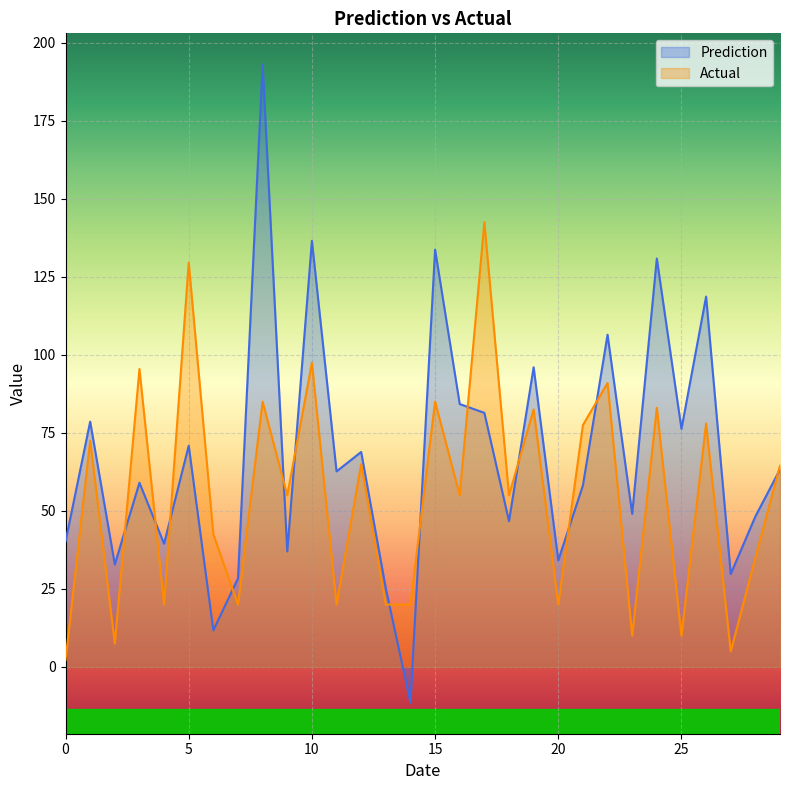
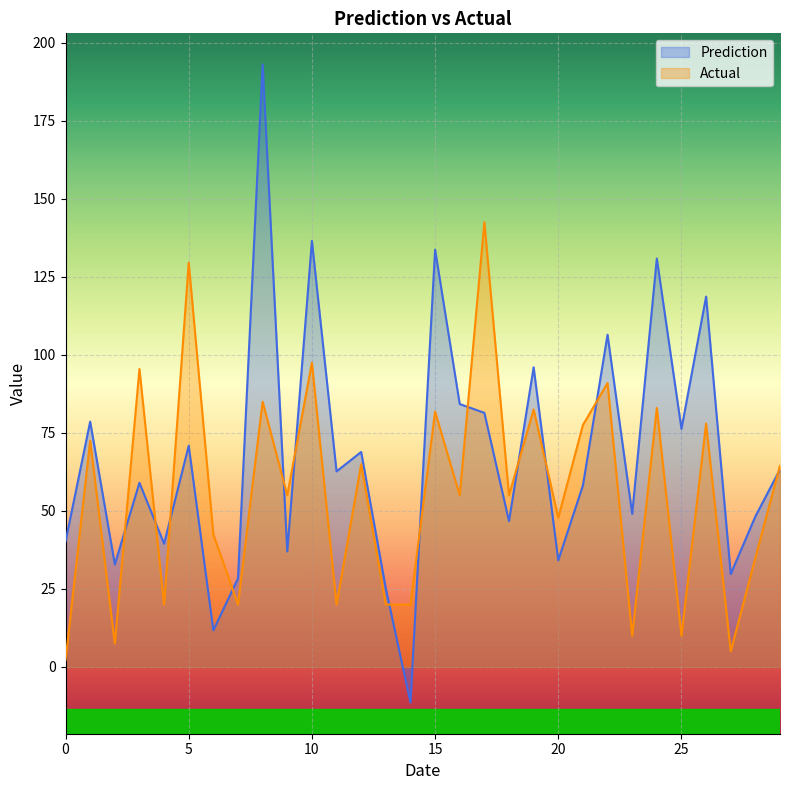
  {
    "Actual": {
      "0": 2,
      "5": 130,
      "10": 98,
-     "15": 85,
-     "20": 20,
+     "15": 82,
+     "20": 48,
      "25": 10
    }
  }
